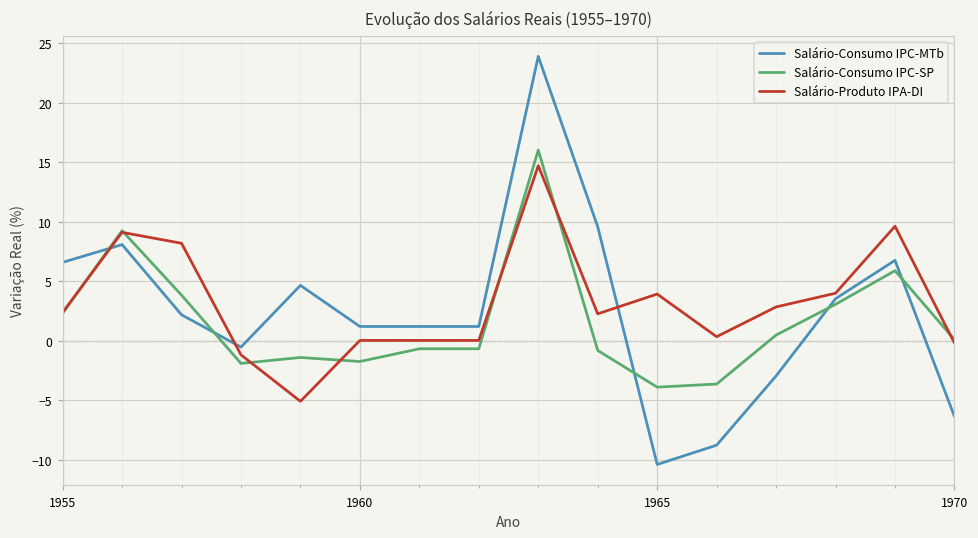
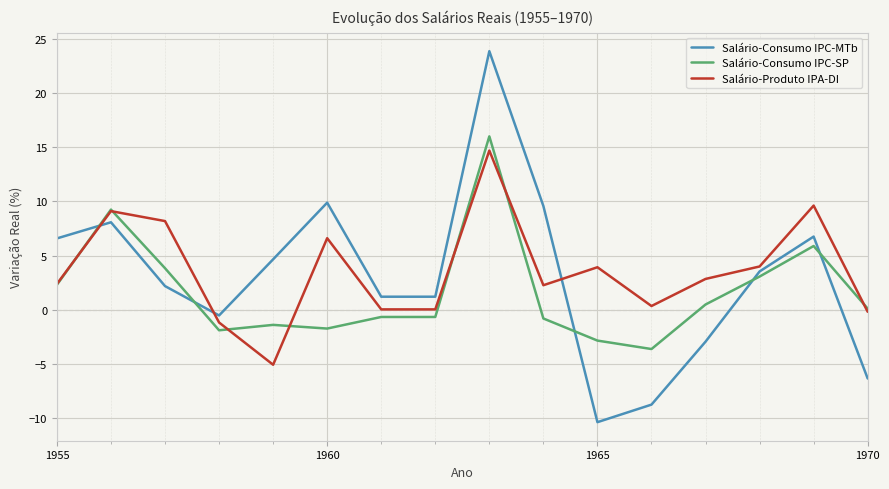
  {
    "Salário-Consumo IPC-MTb": {
      "1955": 6.6,
-     "1960": 1.2,
+     "1960": 9.9,
      "1965": -10.4,
      "1970": -6.3
    },
    "Salário-Consumo IPC-SP": {
      "1960": -1.7,
-     "1965": -3.9,
+     "1965": -2.8,
      "1970": 0.1
    },
    "Salário-Produto IPA-DI": {
-     "1960": 0.0,
+     "1960": 6.6,
      "1965": 3.9,
      "1970": -0.2
    }
  }
